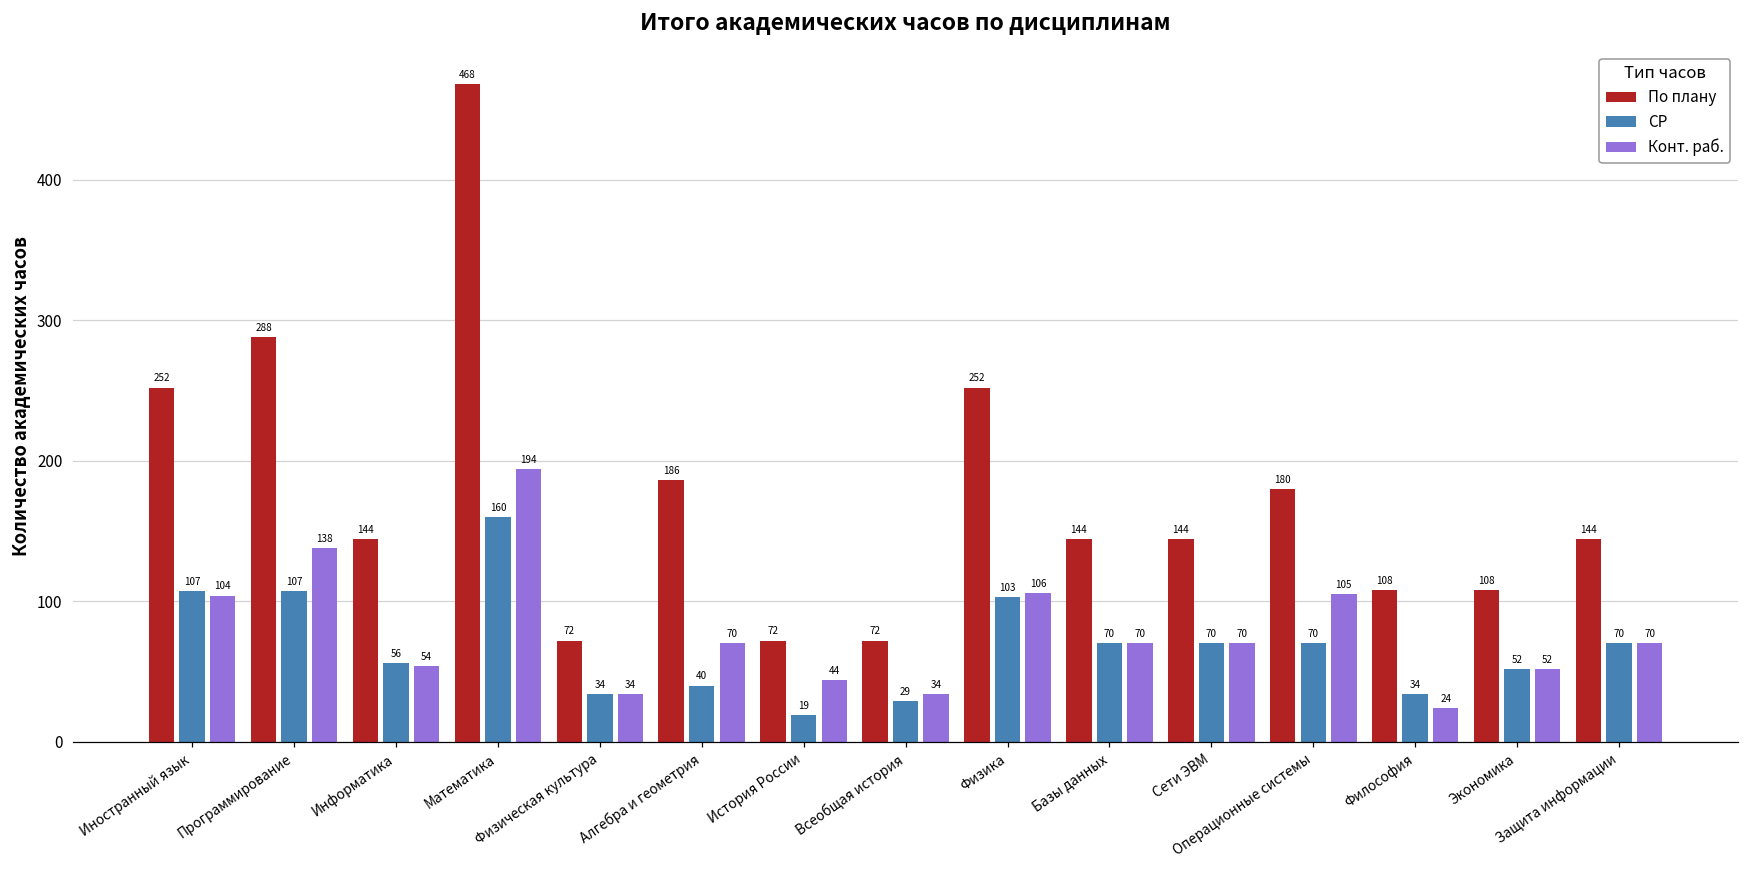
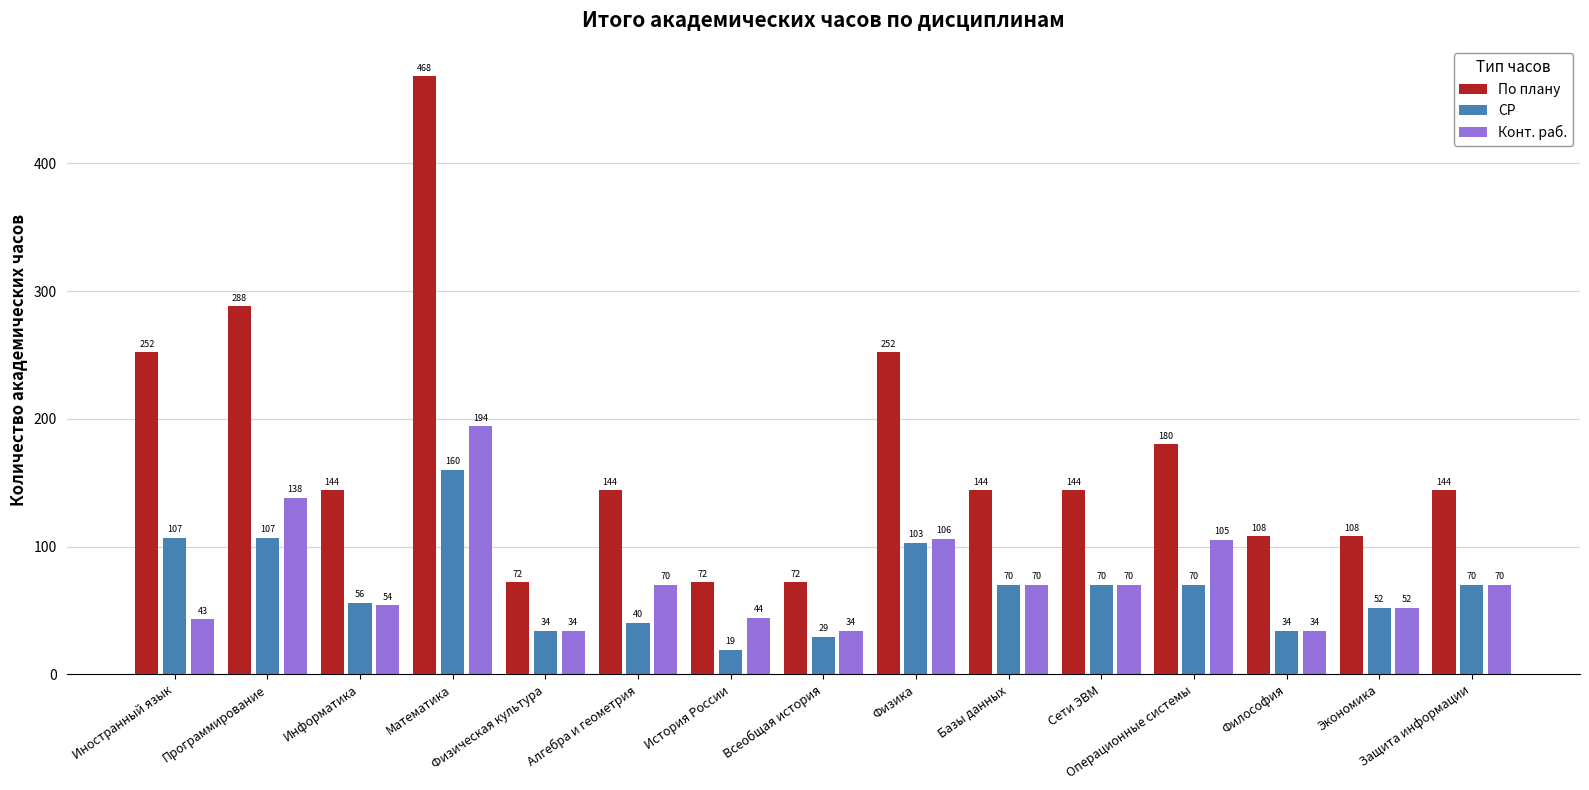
  {
    "По плану": {
      "Иностранный язык": 252,
      "Программирование": 288,
      "Информатика": 144,
      "Математика": 468,
      "Физическая культура": 72,
-     "Алгебра и геометрия": 186,
+     "Алгебра и геометрия": 144,
      "История России": 72,
      "Всеобщая история": 72,
      "Физика": 252,
      "Базы данных": 144,
      "Сети ЭВМ": 144,
      "Операционные системы": 180,
      "Философия": 108,
      "Экономика": 108,
      "Защита информации": 144
    },
    "СР": {
      "Иностранный язык": 107,
      "Программирование": 107,
      "Информатика": 56,
      "Математика": 160,
      "Физическая культура": 34,
      "Алгебра и геометрия": 40,
      "История России": 19,
      "Всеобщая история": 29,
      "Физика": 103,
      "Базы данных": 70,
      "Сети ЭВМ": 70,
      "Операционные системы": 70,
      "Философия": 34,
      "Экономика": 52,
      "Защита информации": 70
    },
    "Конт. раб.": {
-     "Иностранный язык": 104,
+     "Иностранный язык": 43,
      "Программирование": 138,
      "Информатика": 54,
      "Математика": 194,
      "Физическая культура": 34,
      "Алгебра и геометрия": 70,
      "История России": 44,
      "Всеобщая история": 34,
      "Физика": 106,
      "Базы данных": 70,
      "Сети ЭВМ": 70,
      "Операционные системы": 105,
-     "Философия": 24,
+     "Философия": 34,
      "Экономика": 52,
      "Защита информации": 70
    }
  }
